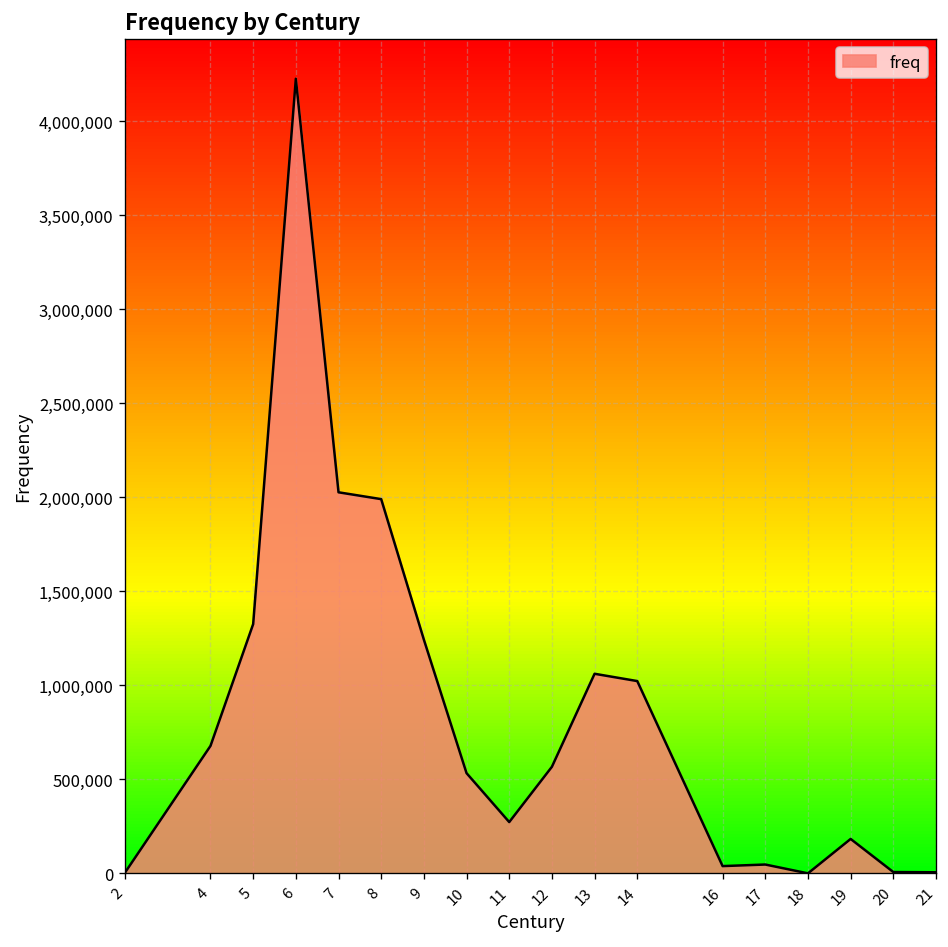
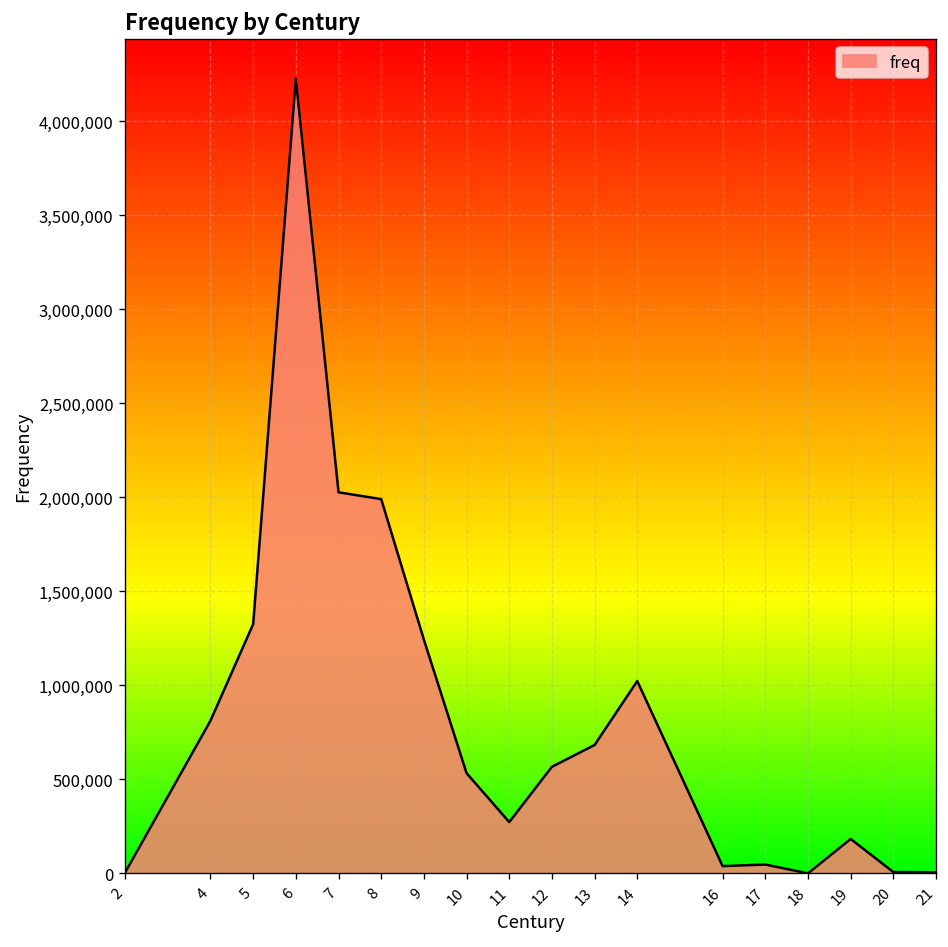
  {
    "2": "10,000",
-   "4": "680,000",
+   "4": "810,000",
    "5": "1,330,000",
    "6": "4,220,000",
    "7": "2,030,000",
    "8": "1,990,000",
    "9": "1,240,000",
    "10": "530,000",
    "11": "270,000",
    "12": "570,000",
-   "13": "1,060,000",
+   "13": "680,000",
    "14": "1,020,000",
    "16": "40,000",
    "17": "50,000",
    "18": "0",
    "19": "180,000",
    "20": "10,000",
    "21": "10,000"
  }
